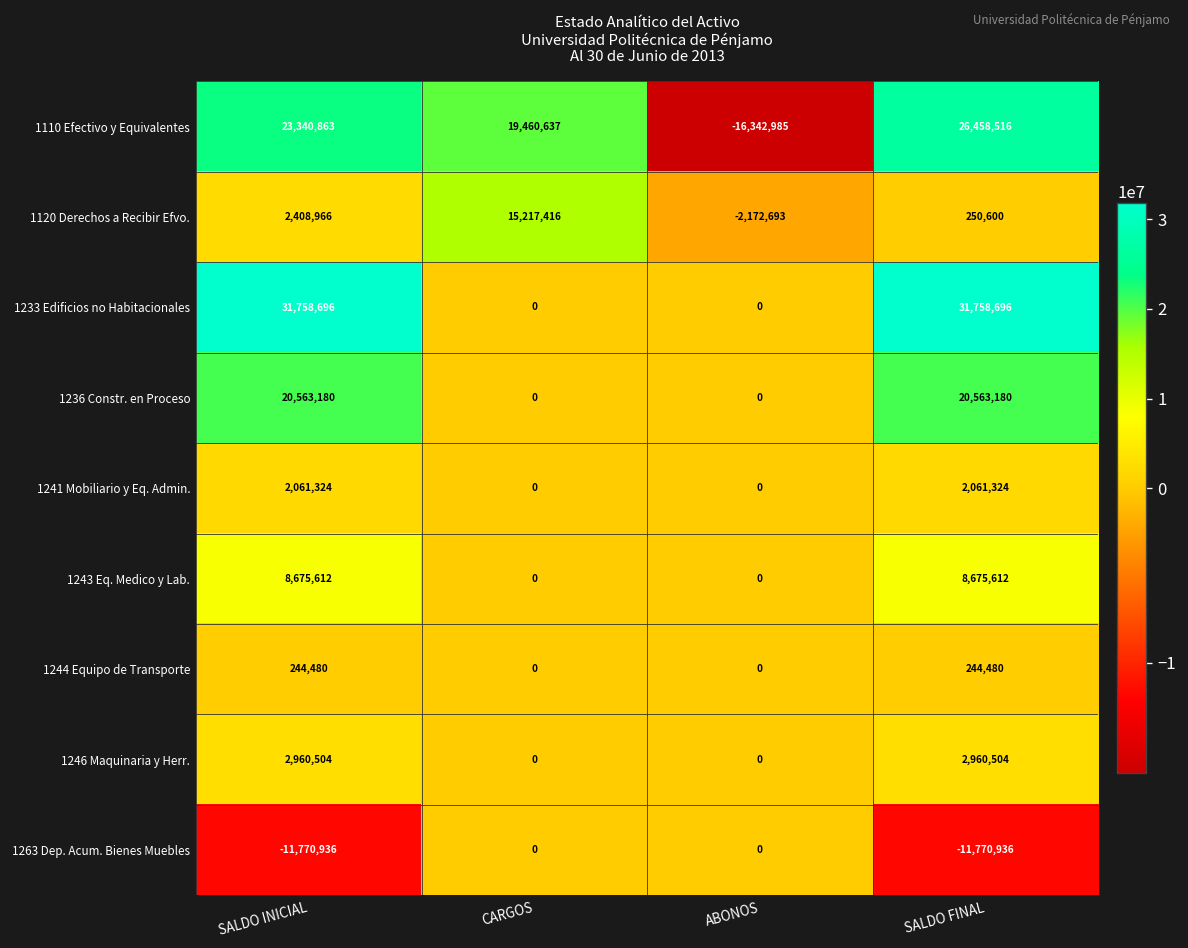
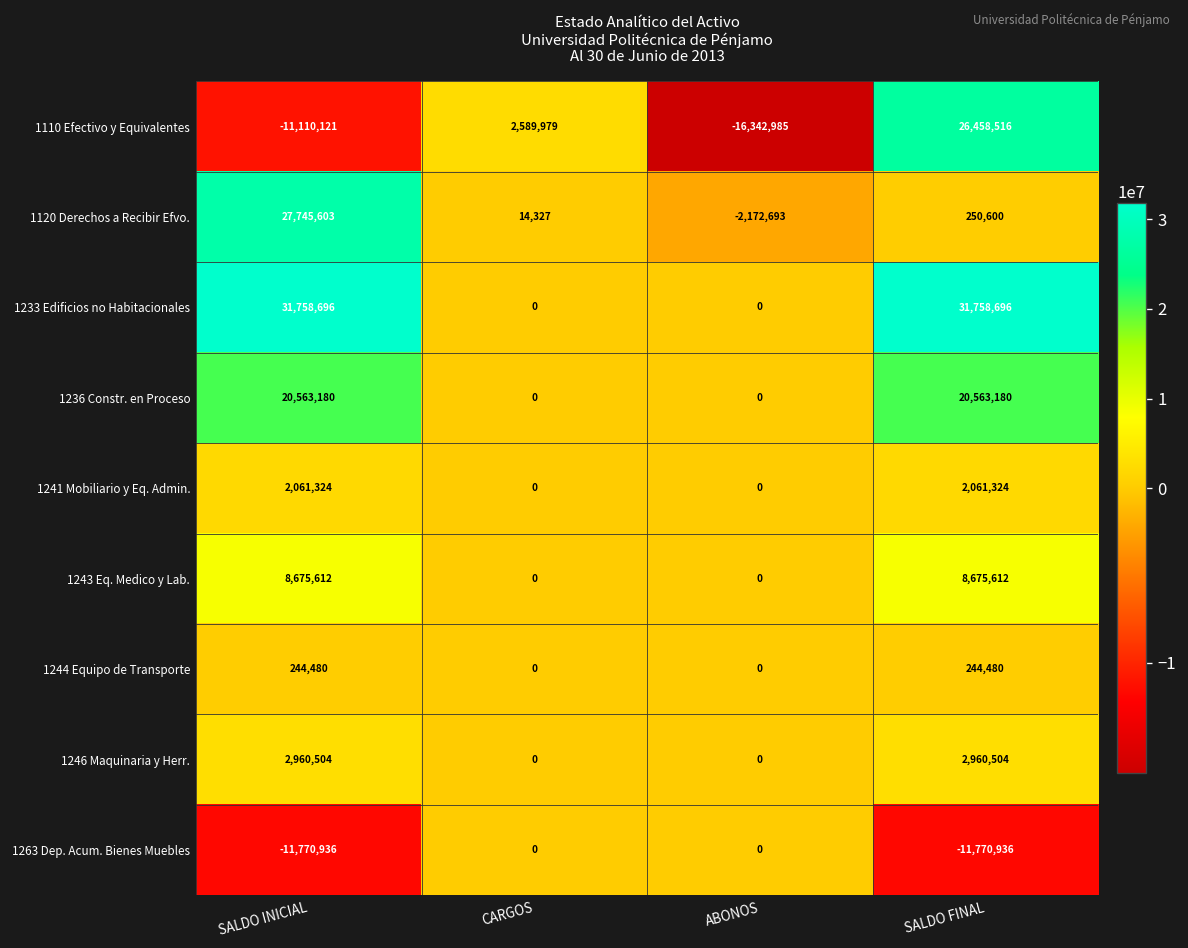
  {
    "1110 Efectivo y Equivalentes": {
-     "SALDO INICIAL": "23,340,863",
-     "CARGOS": "19,460,637",
+     "SALDO INICIAL": "-11,110,121",
+     "CARGOS": "2,589,979",
      "ABONOS": "-16,342,985",
      "SALDO FINAL": "26,458,516"
    },
    "1120 Derechos a Recibir Efvo.": {
-     "SALDO INICIAL": "2,408,966",
-     "CARGOS": "15,217,416",
+     "SALDO INICIAL": "27,745,603",
+     "CARGOS": "14,327",
      "ABONOS": "-2,172,693",
      "SALDO FINAL": "250,600"
    },
    "1233 Edificios no Habitacionales": {
      "SALDO INICIAL": "31,758,696",
      "CARGOS": "0",
      "ABONOS": "0",
      "SALDO FINAL": "31,758,696"
    },
    "1236 Constr. en Proceso": {
      "SALDO INICIAL": "20,563,180",
      "CARGOS": "0",
      "ABONOS": "0",
      "SALDO FINAL": "20,563,180"
    },
    "1241 Mobiliario y Eq. Admin.": {
      "SALDO INICIAL": "2,061,324",
      "CARGOS": "0",
      "ABONOS": "0",
      "SALDO FINAL": "2,061,324"
    },
    "1243 Eq. Medico y Lab.": {
      "SALDO INICIAL": "8,675,612",
      "CARGOS": "0",
      "ABONOS": "0",
      "SALDO FINAL": "8,675,612"
    },
    "1244 Equipo de Transporte": {
      "SALDO INICIAL": "244,480",
      "CARGOS": "0",
      "ABONOS": "0",
      "SALDO FINAL": "244,480"
    },
    "1246 Maquinaria y Herr.": {
      "SALDO INICIAL": "2,960,504",
      "CARGOS": "0",
      "ABONOS": "0",
      "SALDO FINAL": "2,960,504"
    },
    "1263 Dep. Acum. Bienes Muebles": {
      "SALDO INICIAL": "-11,770,936",
      "CARGOS": "0",
      "ABONOS": "0",
      "SALDO FINAL": "-11,770,936"
    }
  }
